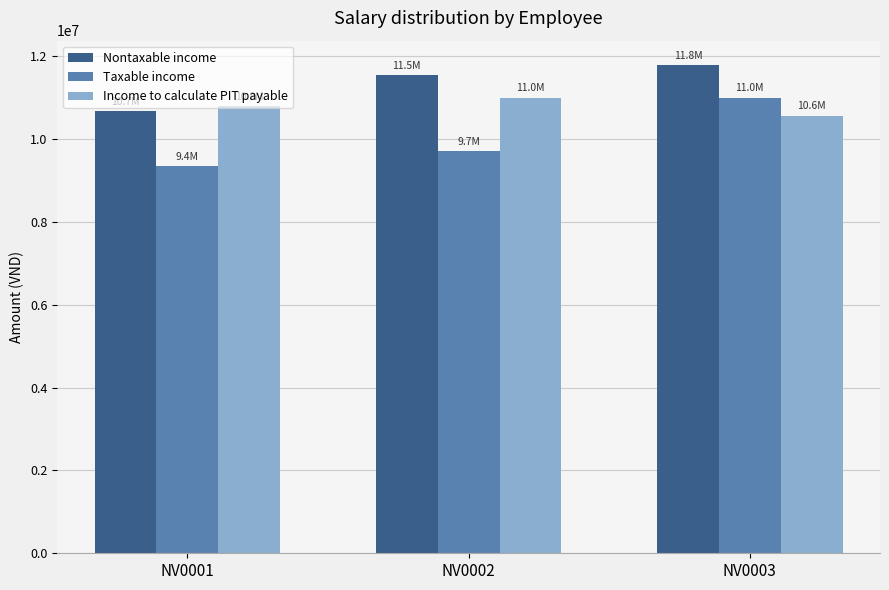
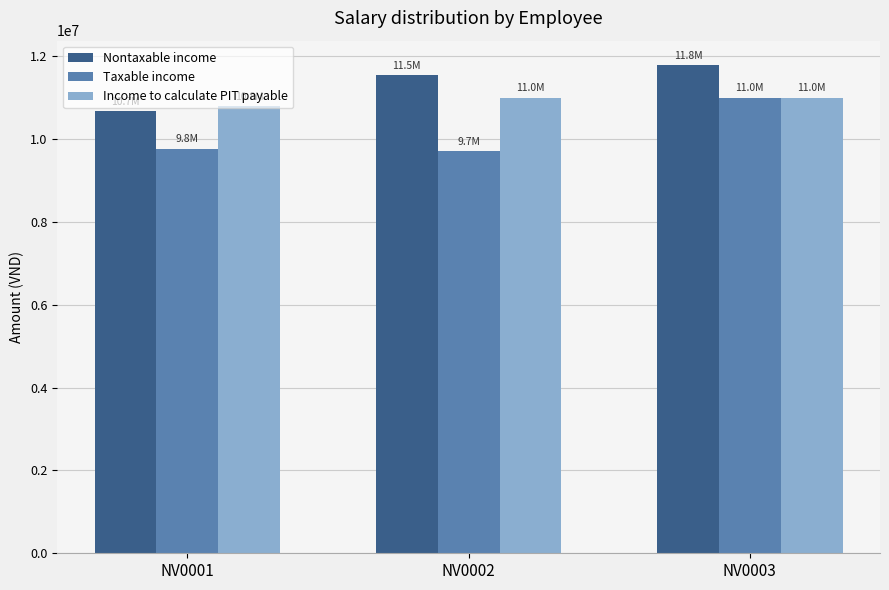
  {
    "Nontaxable income": {
      "NV0002": "11.5M",
      "NV0003": "11.8M"
    },
    "Taxable income": {
-     "NV0001": "9.4M",
+     "NV0001": "9.8M",
      "NV0002": "9.7M",
      "NV0003": "11.0M"
    },
    "Income to calculate PIT payable": {
      "NV0002": "11.0M",
-     "NV0003": "10.6M"
+     "NV0003": "11.0M"
    }
  }
